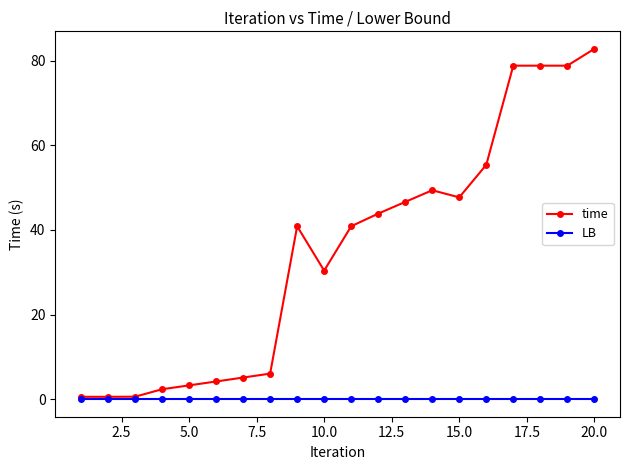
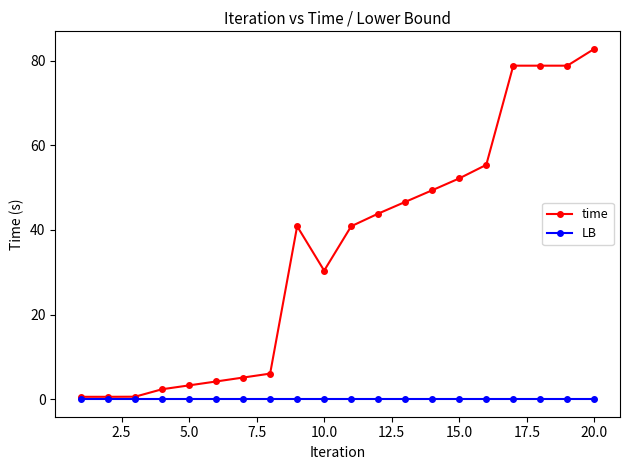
  {
    "time": {
      "5.0": 3,
      "10.0": 30,
-     "15.0": 48,
+     "15.0": 52,
      "20.0": 83
    },
    "LB": {
      "5.0": 0,
      "10.0": 0,
      "15.0": 0,
      "20.0": 0
    }
  }
